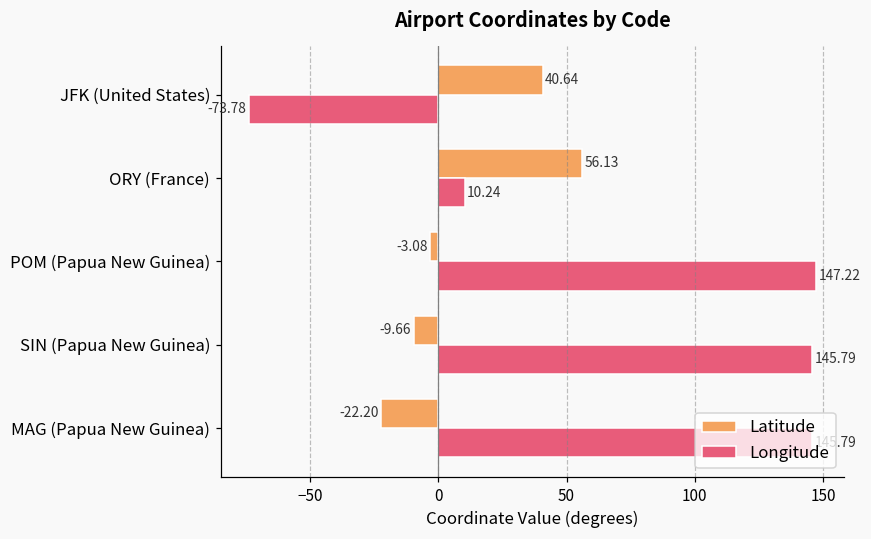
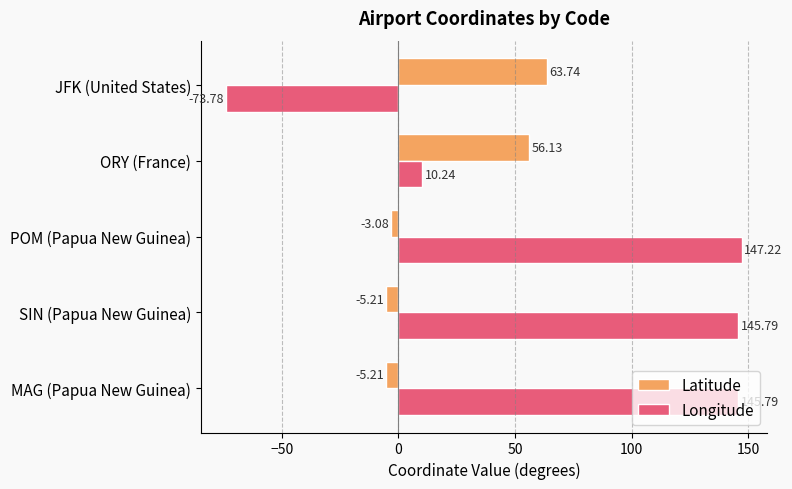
  {
    "Latitude": {
-     "JFK (United States)": 40.64,
+     "JFK (United States)": 63.74,
      "ORY (France)": 56.13,
      "POM (Papua New Guinea)": -3.08,
-     "SIN (Papua New Guinea)": -9.66,
-     "MAG (Papua New Guinea)": -22.20
+     "SIN (Papua New Guinea)": -5.21,
+     "MAG (Papua New Guinea)": -5.21
    },
    "Longitude": {
      "JFK (United States)": -73.78,
      "ORY (France)": 10.24,
      "POM (Papua New Guinea)": 147.22,
      "SIN (Papua New Guinea)": 145.79
    }
  }
